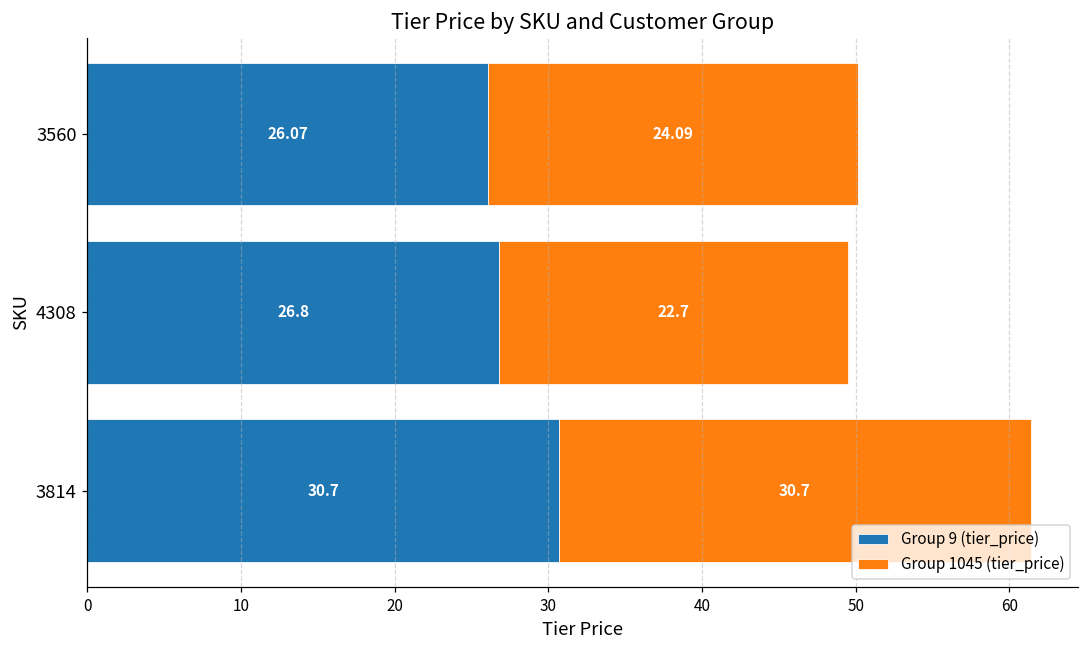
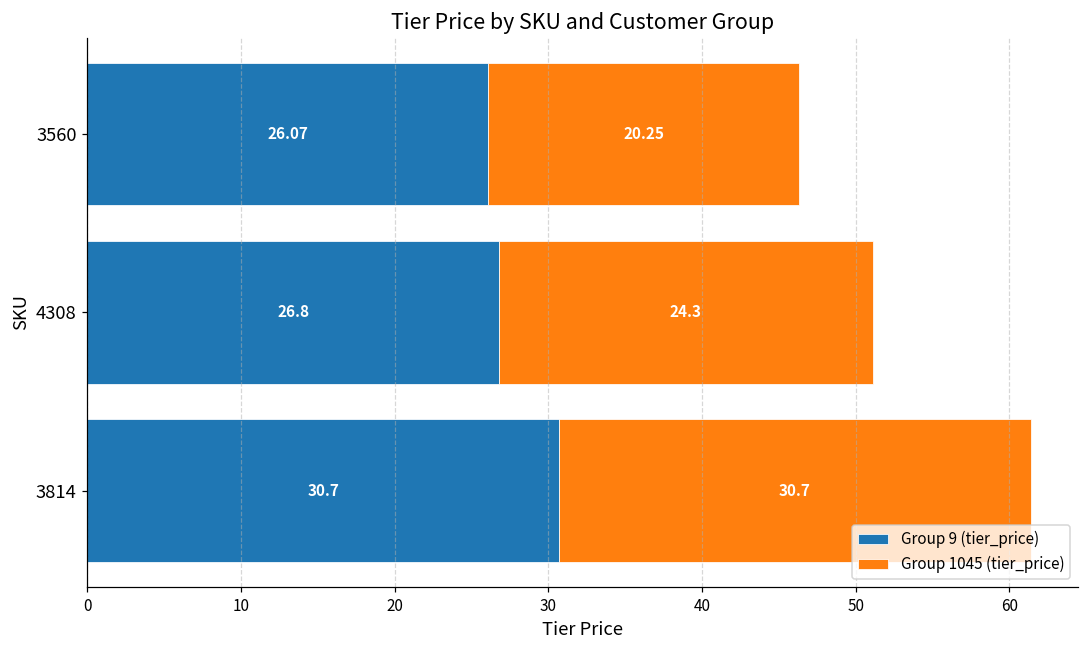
  {
    "Group 9 (tier_price)": {
      "3560": 26.07,
      "4308": 26.8,
      "3814": 30.7
    },
    "Group 1045 (tier_price)": {
-     "3560": 24.09,
-     "4308": 22.7,
+     "3560": 20.25,
+     "4308": 24.3,
      "3814": 30.7
    }
  }
